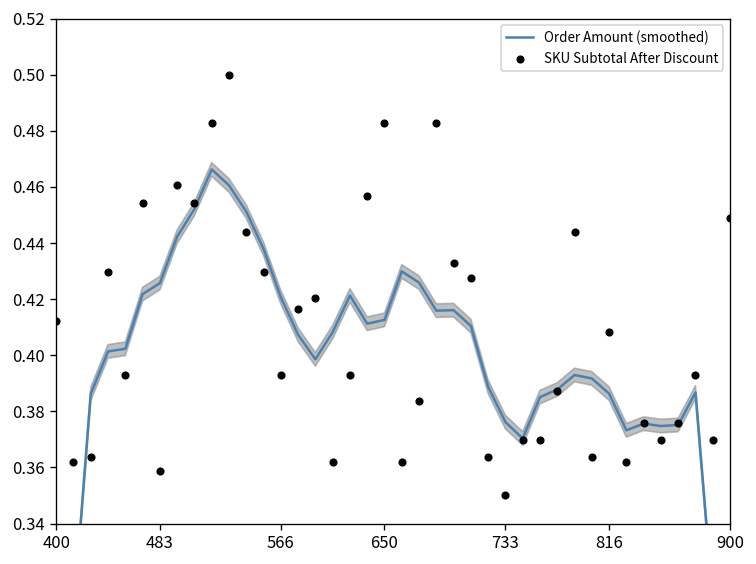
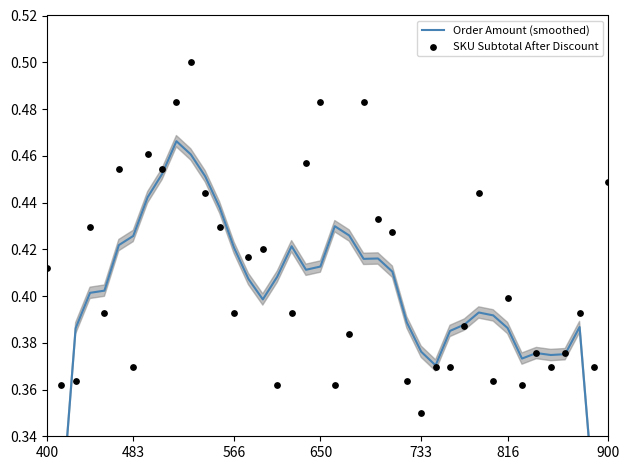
  {
    "Order Amount (smoothed)": {
      "483": 0.426,
      "566": 0.421,
      "650": 0.413,
      "733": 0.376,
      "816": 0.386
    },
    "SKU Subtotal After Discount": {
-     "483": 0.359,
-     "816": 0.408
+     "483": 0.370,
+     "816": 0.399
    }
  }
